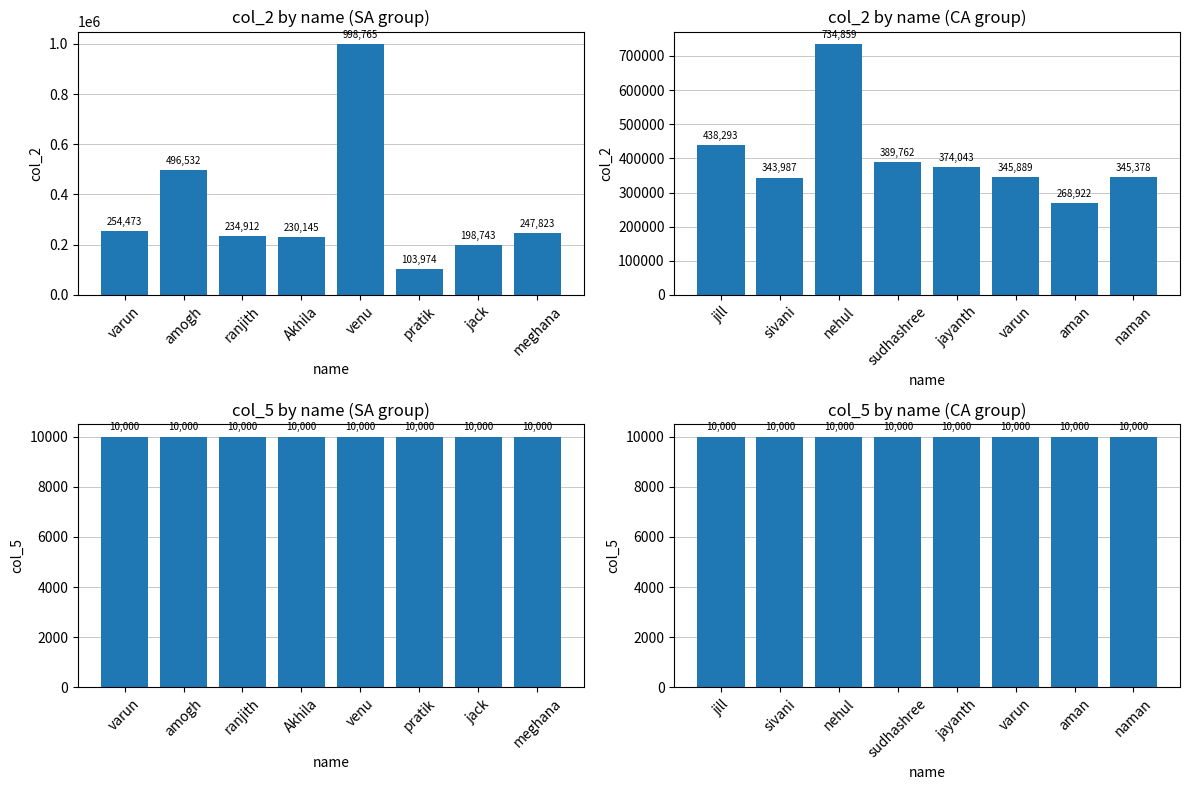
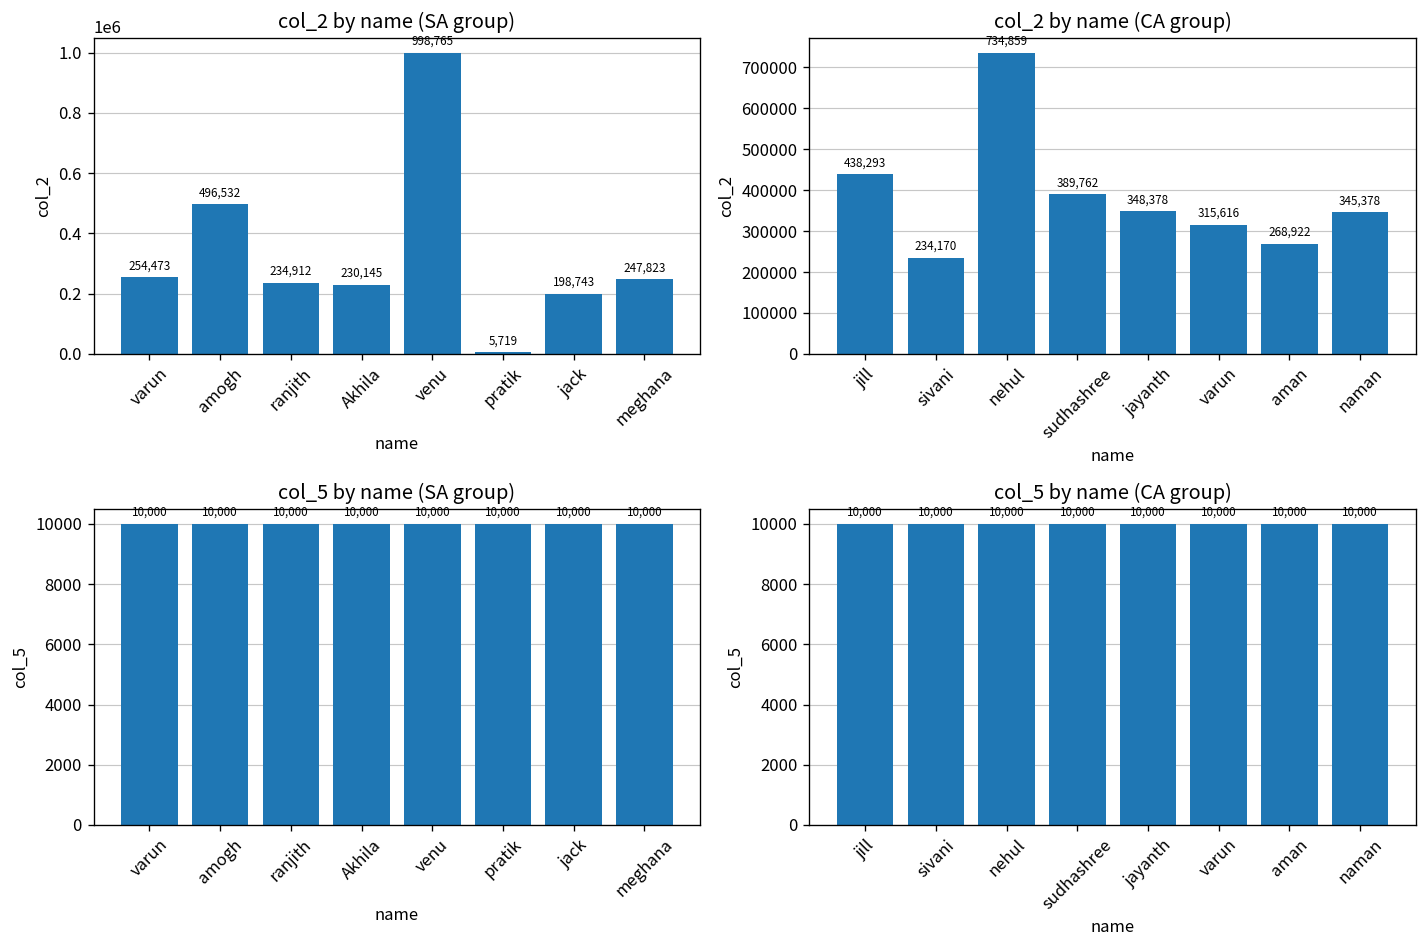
  {
    "col_2 by name (SA group)": {
      "varun": "254,473",
      "amogh": "496,532",
      "ranjith": "234,912",
      "Akhila": "230,145",
      "venu": "998,765",
-     "pratik": "103,974",
+     "pratik": "5,719",
      "jack": "198,743",
      "meghana": "247,823"
    },
    "col_2 by name (CA group)": {
      "jill": "438,293",
-     "sivani": "343,987",
+     "sivani": "234,170",
      "nehul": "734,859",
      "sudhashree": "389,762",
-     "jayanth": "374,043",
-     "varun": "345,889",
+     "jayanth": "348,378",
+     "varun": "315,616",
      "aman": "268,922",
      "naman": "345,378"
    },
    "col_5 by name (SA group)": {
      "varun": "10,000",
      "amogh": "10,000",
      "ranjith": "10,000",
      "Akhila": "10,000",
      "venu": "10,000",
      "pratik": "10,000",
      "jack": "10,000",
      "meghana": "10,000"
    },
    "col_5 by name (CA group)": {
      "jill": "10,000",
      "sivani": "10,000",
      "nehul": "10,000",
      "sudhashree": "10,000",
      "jayanth": "10,000",
      "varun": "10,000",
      "aman": "10,000",
      "naman": "10,000"
    }
  }
